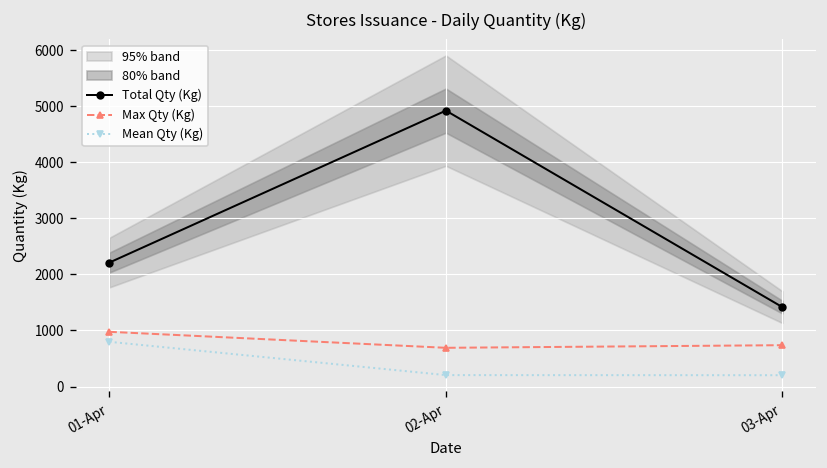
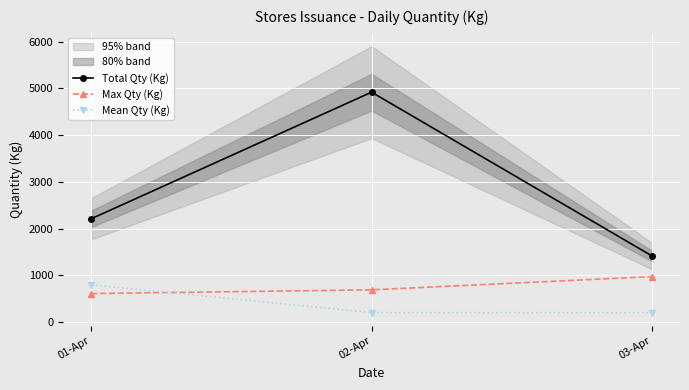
  {
    "Total Qty (Kg)": {
      "01-Apr": 2200,
      "02-Apr": 4900,
      "03-Apr": 1400
    },
    "Max Qty (Kg)": {
-     "01-Apr": 1000,
+     "01-Apr": 600,
      "02-Apr": 700,
-     "03-Apr": 700
+     "03-Apr": 1000
    },
    "Mean Qty (Kg)": {
      "01-Apr": 800,
      "02-Apr": 200,
      "03-Apr": 200
    }
  }
